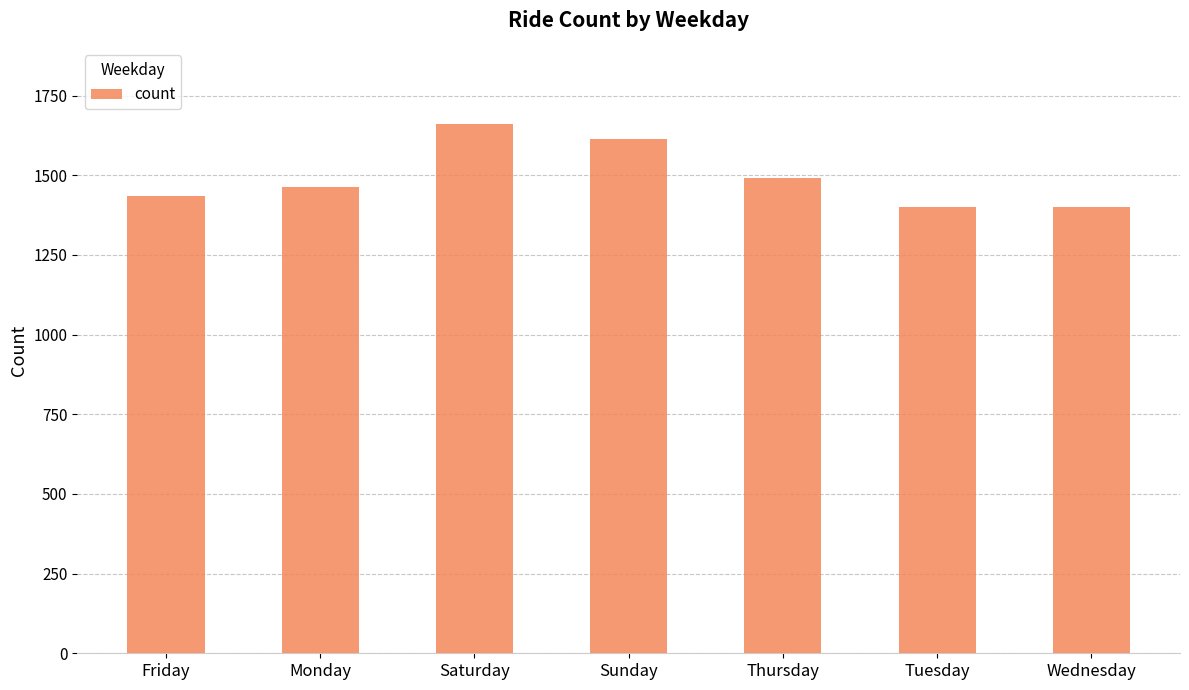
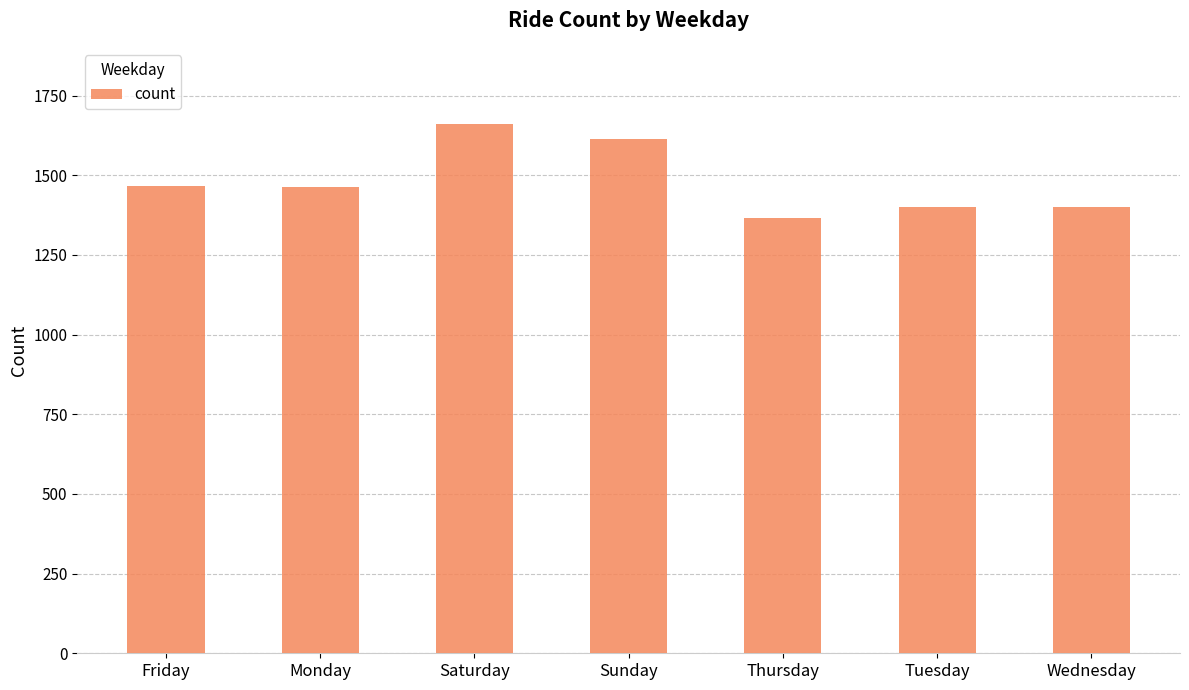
  {
-   "Friday": 1440,
+   "Friday": 1470,
    "Monday": 1460,
    "Saturday": 1660,
    "Sunday": 1610,
-   "Thursday": 1490,
+   "Thursday": 1370,
    "Tuesday": 1400,
    "Wednesday": 1400
  }
